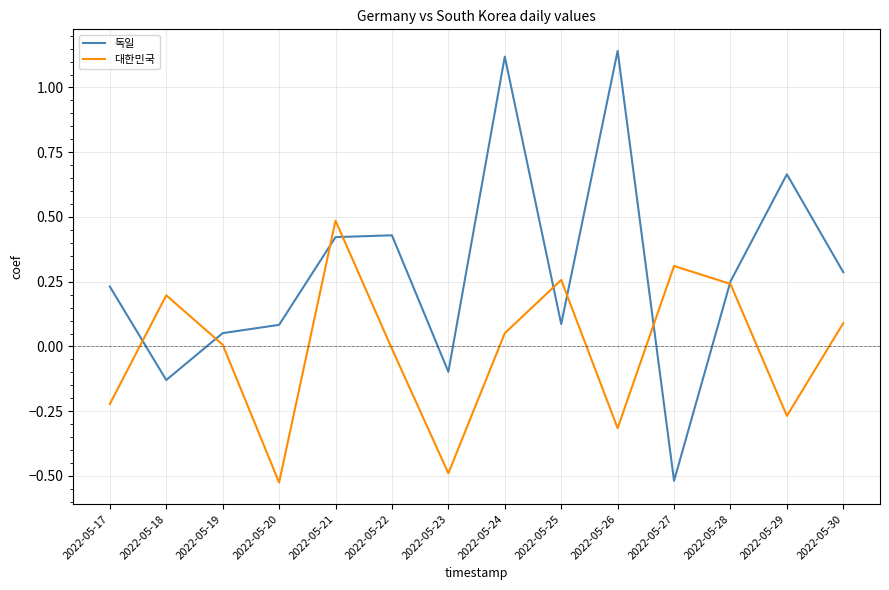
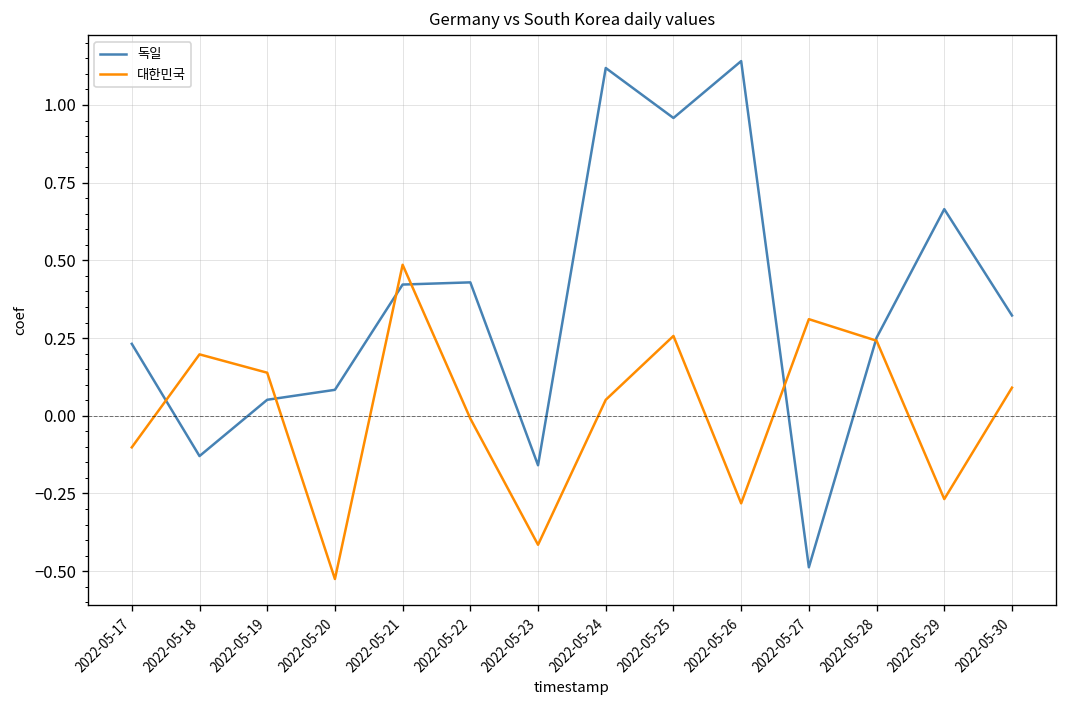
  {
    "독일": {
      "2022-05-17": 0.23,
      "2022-05-18": -0.13,
      "2022-05-19": 0.05,
      "2022-05-20": 0.08,
      "2022-05-21": 0.42,
      "2022-05-22": 0.43,
-     "2022-05-23": -0.10,
+     "2022-05-23": -0.16,
      "2022-05-24": 1.12,
-     "2022-05-25": 0.09,
+     "2022-05-25": 0.96,
      "2022-05-26": 1.14,
-     "2022-05-27": -0.52,
+     "2022-05-27": -0.49,
      "2022-05-29": 0.66,
-     "2022-05-30": 0.29
+     "2022-05-30": 0.32
    },
    "대한민국": {
-     "2022-05-17": -0.22,
+     "2022-05-17": -0.10,
      "2022-05-18": 0.20,
-     "2022-05-19": 0.01,
+     "2022-05-19": 0.14,
      "2022-05-20": -0.53,
      "2022-05-21": 0.49,
      "2022-05-22": -0.01,
-     "2022-05-23": -0.49,
+     "2022-05-23": -0.42,
      "2022-05-24": 0.05,
      "2022-05-25": 0.26,
-     "2022-05-26": -0.32,
+     "2022-05-26": -0.28,
      "2022-05-27": 0.31,
      "2022-05-29": -0.27,
      "2022-05-30": 0.09
    }
  }
